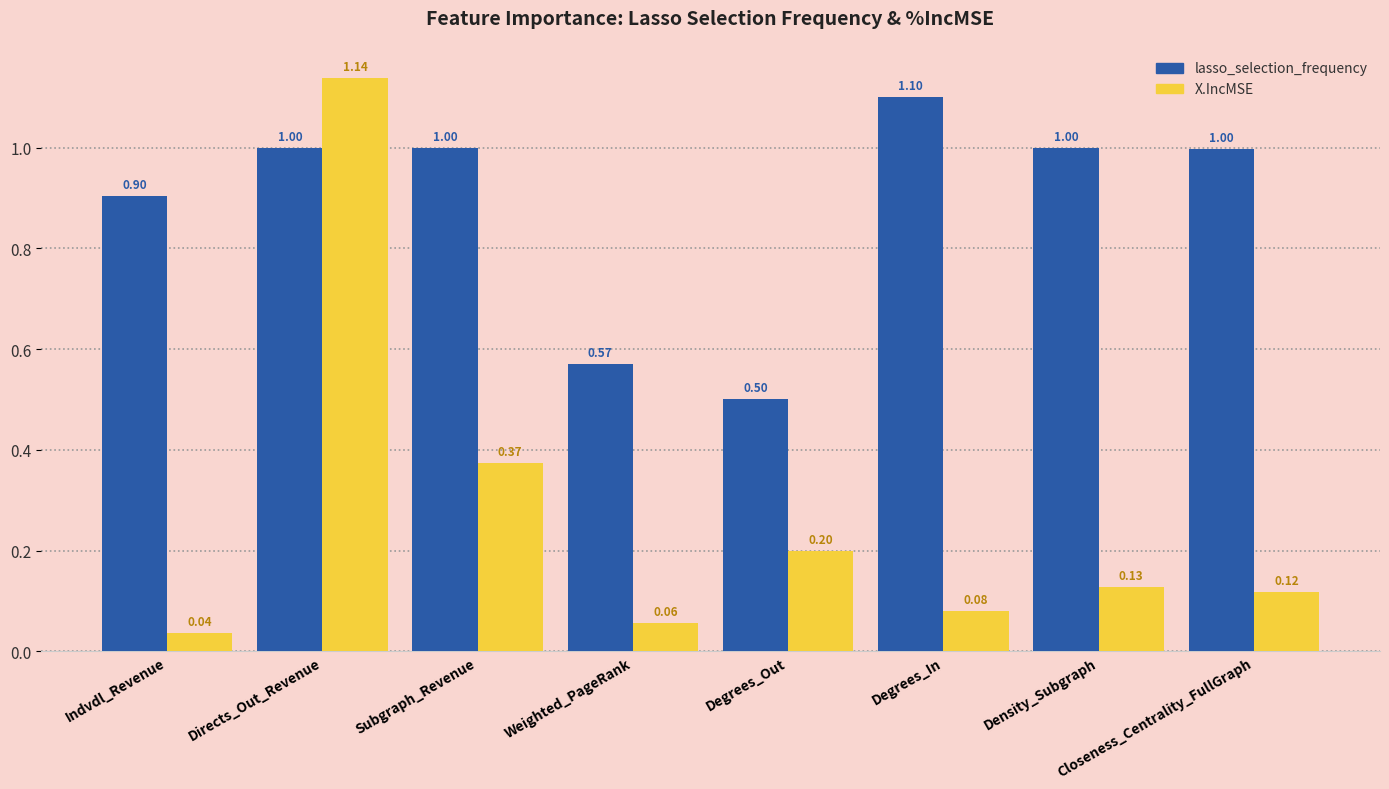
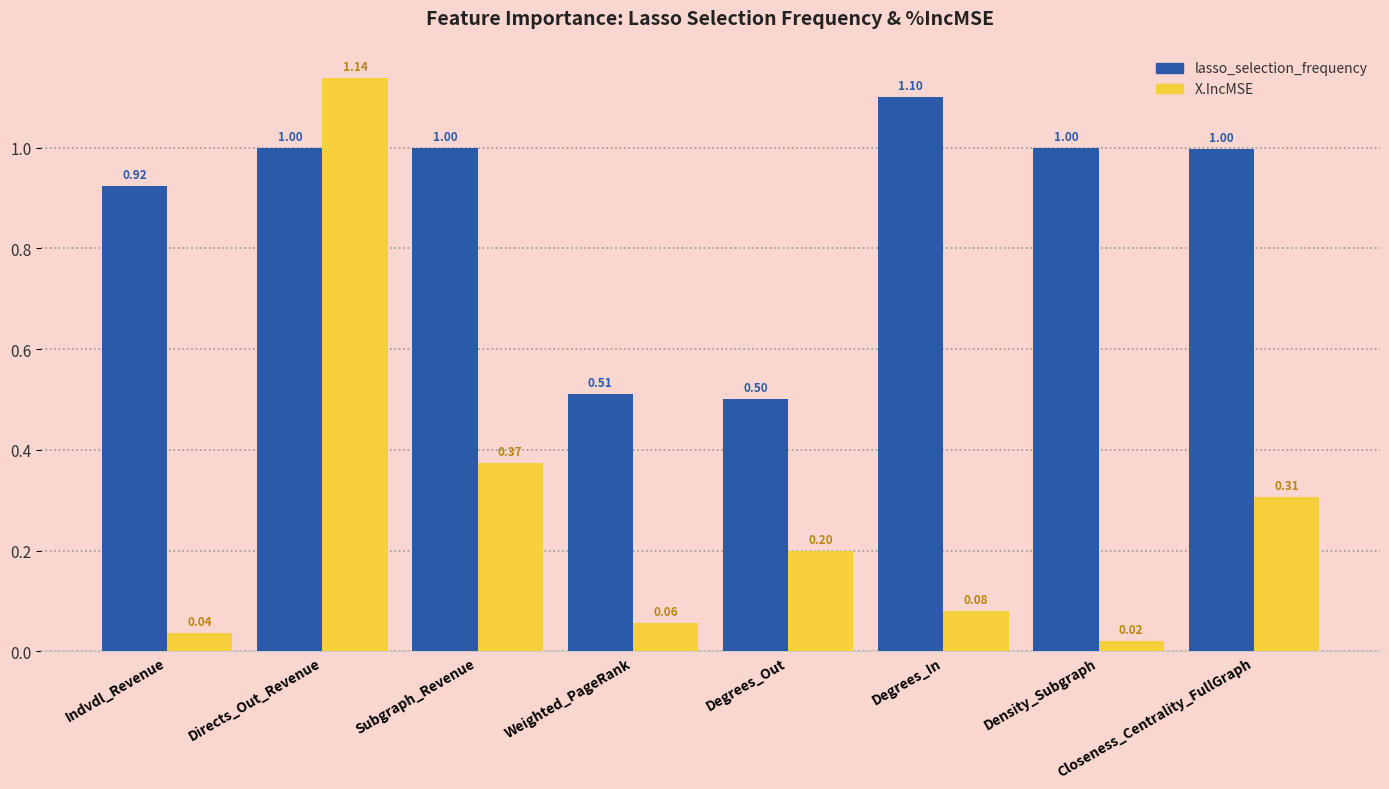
  {
    "lasso_selection_frequency": {
-     "Indvdl_Revenue": 0.90,
+     "Indvdl_Revenue": 0.92,
      "Directs_Out_Revenue": 1.00,
      "Subgraph_Revenue": 1.00,
-     "Weighted_PageRank": 0.57,
+     "Weighted_PageRank": 0.51,
      "Degrees_Out": 0.50,
      "Degrees_In": 1.10,
      "Density_Subgraph": 1.00,
      "Closeness_Centrality_FullGraph": 1.00
    },
    "X.IncMSE": {
      "Indvdl_Revenue": 0.04,
      "Directs_Out_Revenue": 1.14,
      "Subgraph_Revenue": 0.37,
      "Weighted_PageRank": 0.06,
      "Degrees_Out": 0.20,
      "Degrees_In": 0.08,
-     "Density_Subgraph": 0.13,
-     "Closeness_Centrality_FullGraph": 0.12
+     "Density_Subgraph": 0.02,
+     "Closeness_Centrality_FullGraph": 0.31
    }
  }
